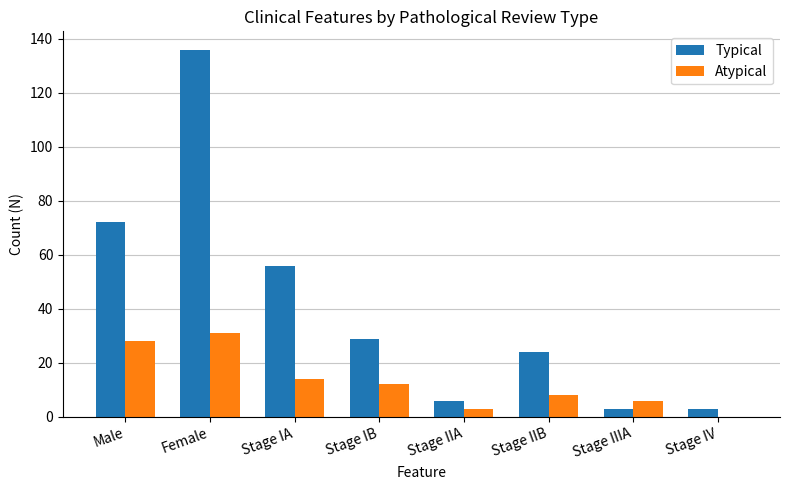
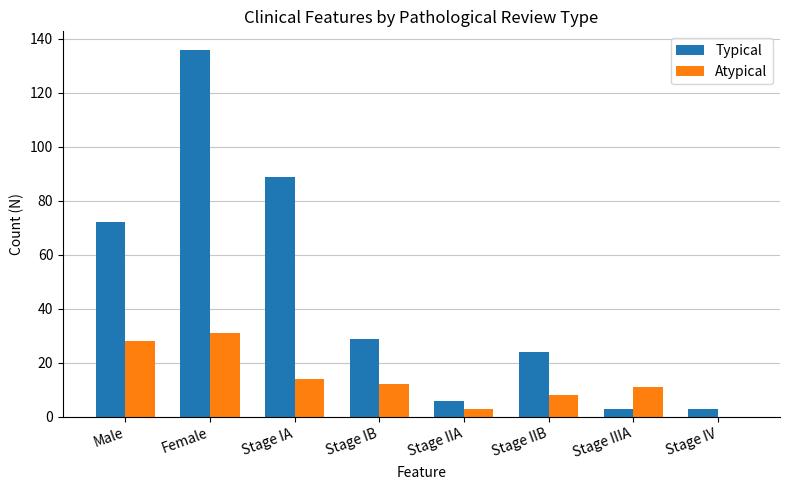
  {
    "Typical": {
      "Male": 72,
      "Female": 136,
-     "Stage IA": 56,
+     "Stage IA": 89,
      "Stage IB": 29,
      "Stage IIA": 6,
      "Stage IIB": 24,
      "Stage IIIA": 3,
      "Stage IV": 3
    },
    "Atypical": {
      "Male": 28,
      "Female": 31,
      "Stage IA": 14,
      "Stage IB": 12,
      "Stage IIA": 3,
      "Stage IIB": 8,
-     "Stage IIIA": 6,
+     "Stage IIIA": 11,
      "Stage IV": 0
    }
  }
